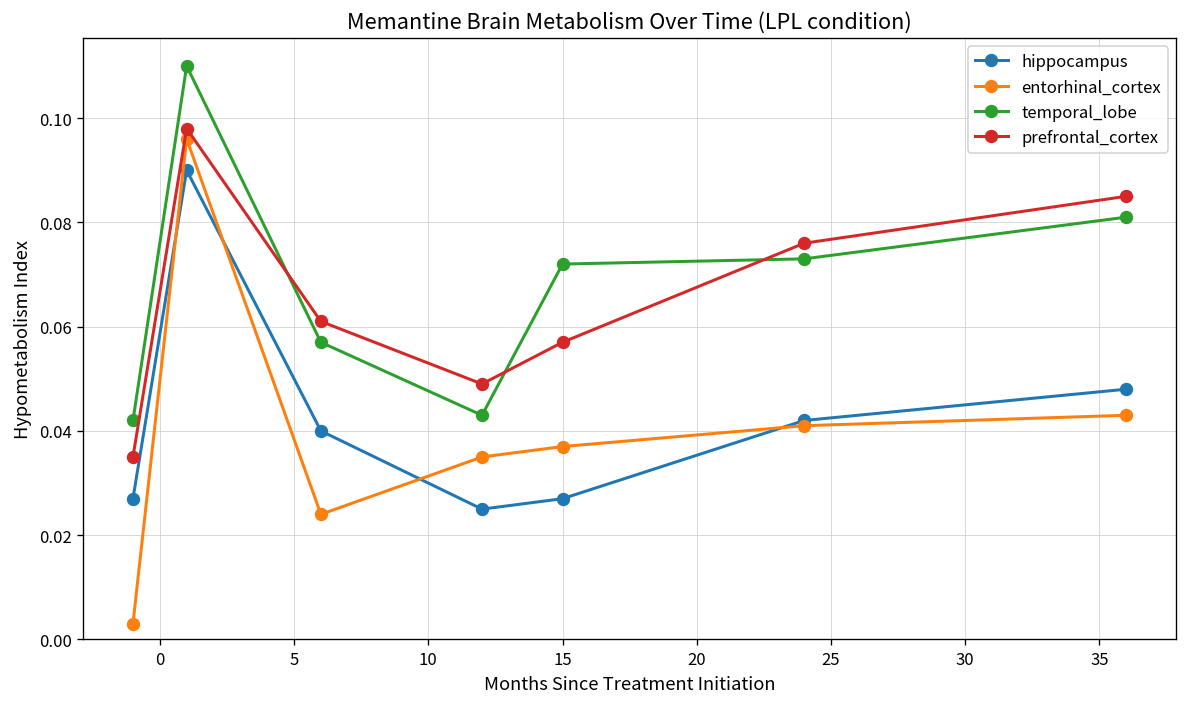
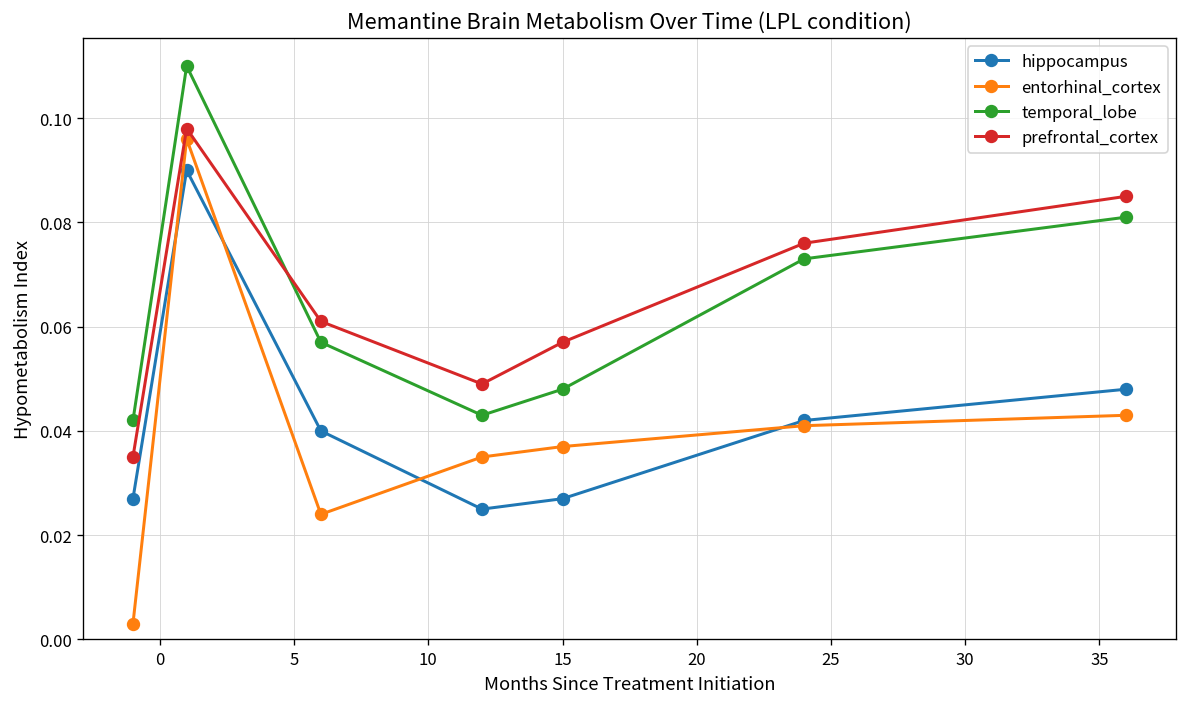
  {
    "hippocampus": {
      "15": 0.027
    },
    "entorhinal_cortex": {
      "15": 0.037
    },
    "temporal_lobe": {
-     "15": 0.072
+     "15": 0.048
    },
    "prefrontal_cortex": {
      "15": 0.057
    }
  }
